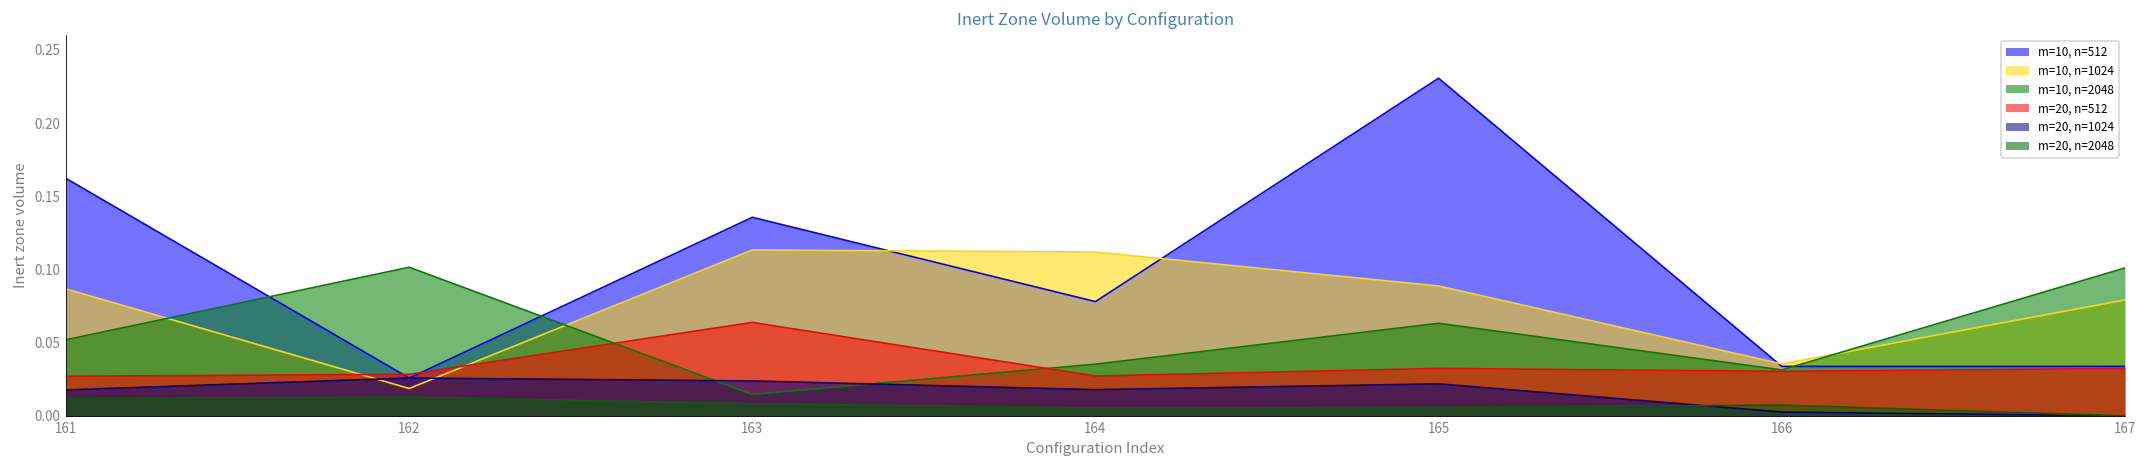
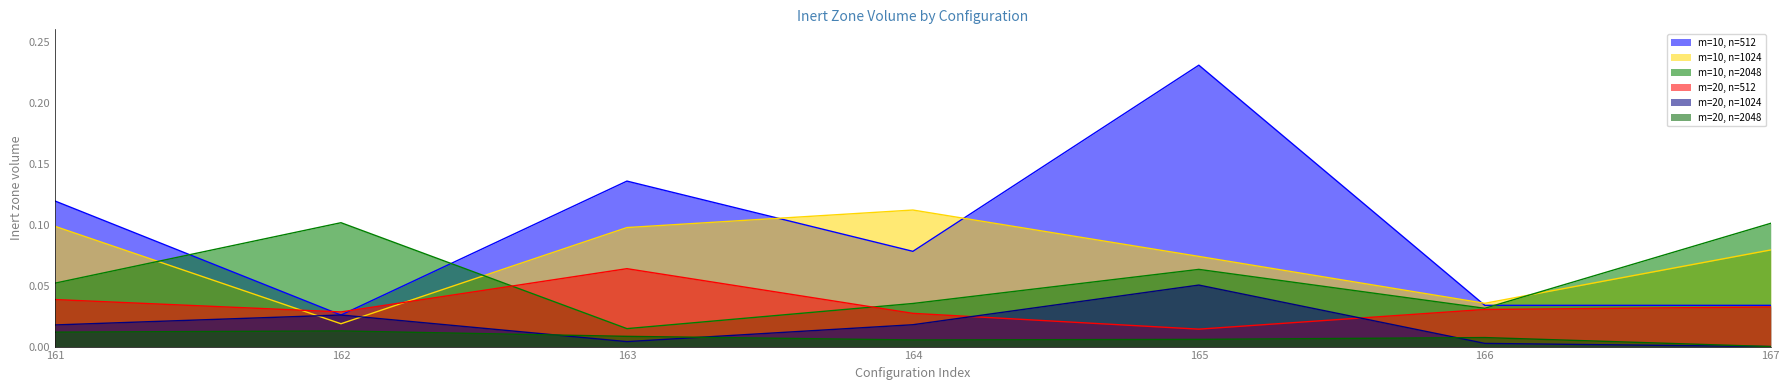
  {
    "m=10, n=512": {
-     "161": 0.162,
+     "161": 0.119,
      "163": 0.136,
      "164": 0.078,
      "165": 0.231
    },
    "m=10, n=1024": {
-     "161": 0.087,
+     "161": 0.099,
      "162": 0.019,
-     "163": 0.113,
+     "163": 0.098,
      "164": 0.112,
-     "165": 0.089,
+     "165": 0.074,
      "167": 0.079
    },
    "m=20, n=512": {
-     "161": 0.027,
+     "161": 0.039,
      "162": 0.028,
      "163": 0.064,
      "164": 0.027,
-     "165": 0.032
+     "165": 0.014
    },
    "m=20, n=1024": {
      "161": 0.018,
-     "163": 0.024,
+     "163": 0.004,
      "164": 0.018,
-     "165": 0.022,
+     "165": 0.050,
      "166": 0.003
    }
  }
